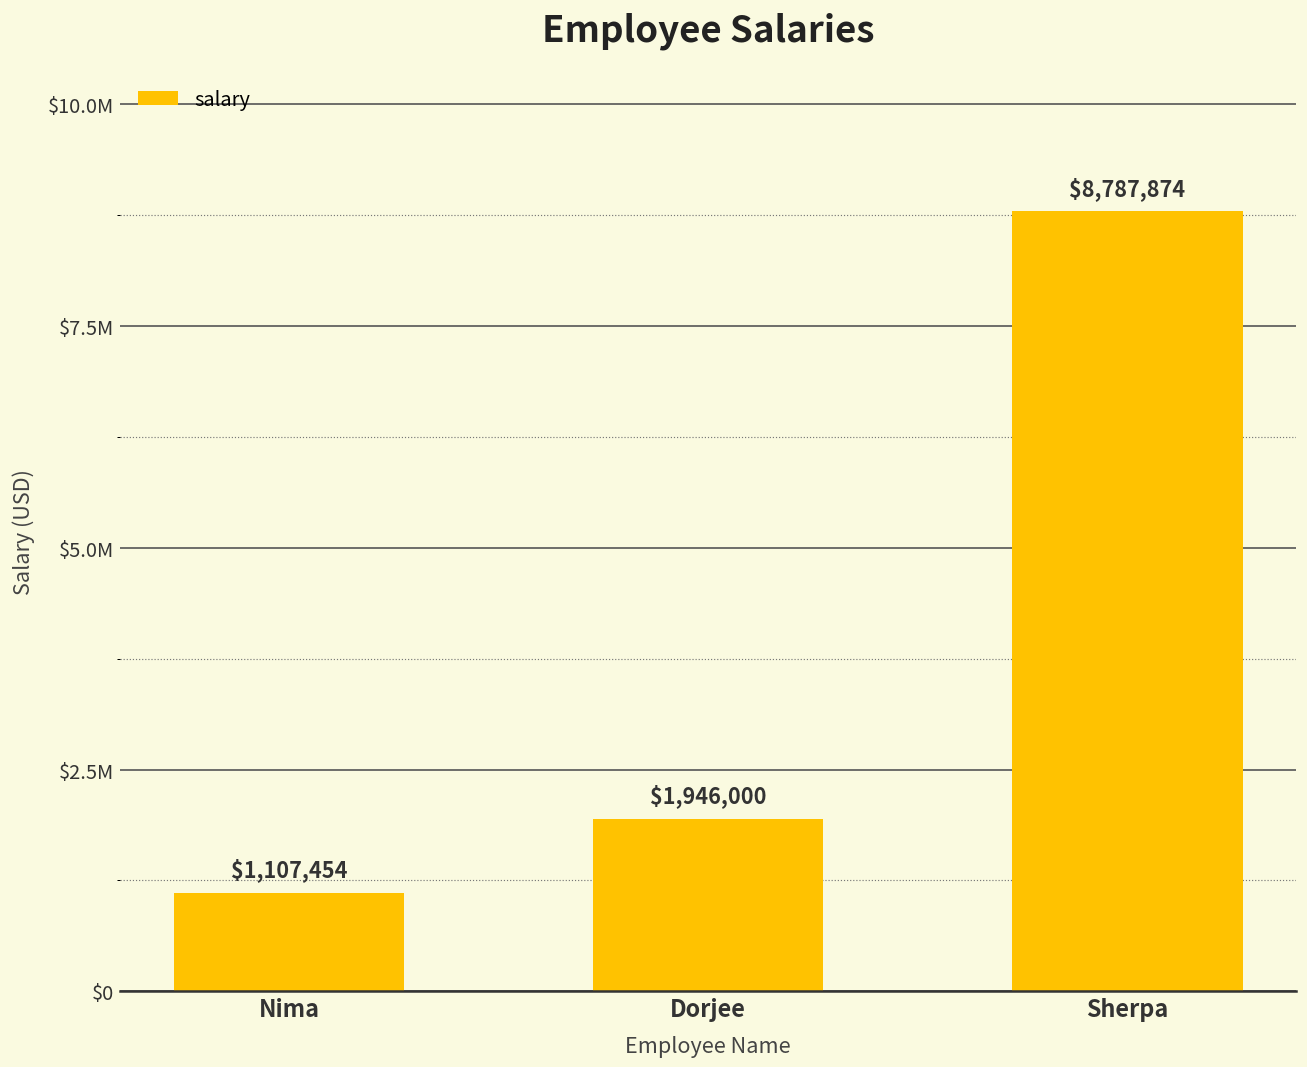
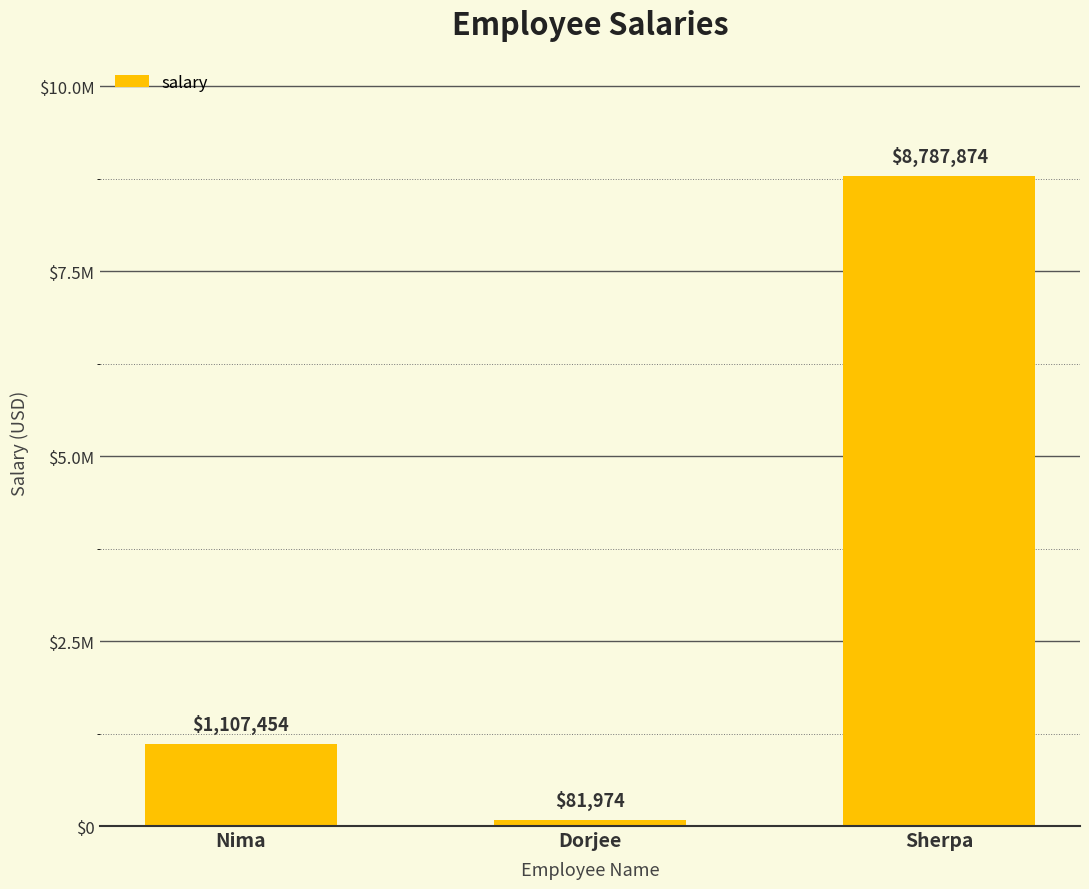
  {
    "Nima": "$1,107,454",
-   "Dorjee": "$1,946,000",
+   "Dorjee": "$81,974",
    "Sherpa": "$8,787,874"
  }
